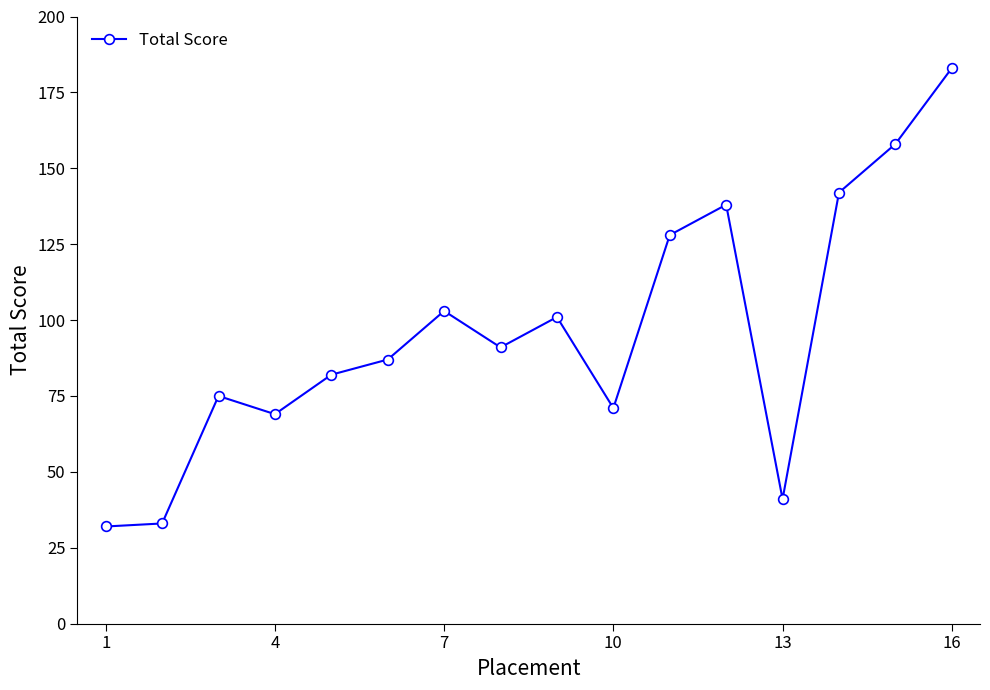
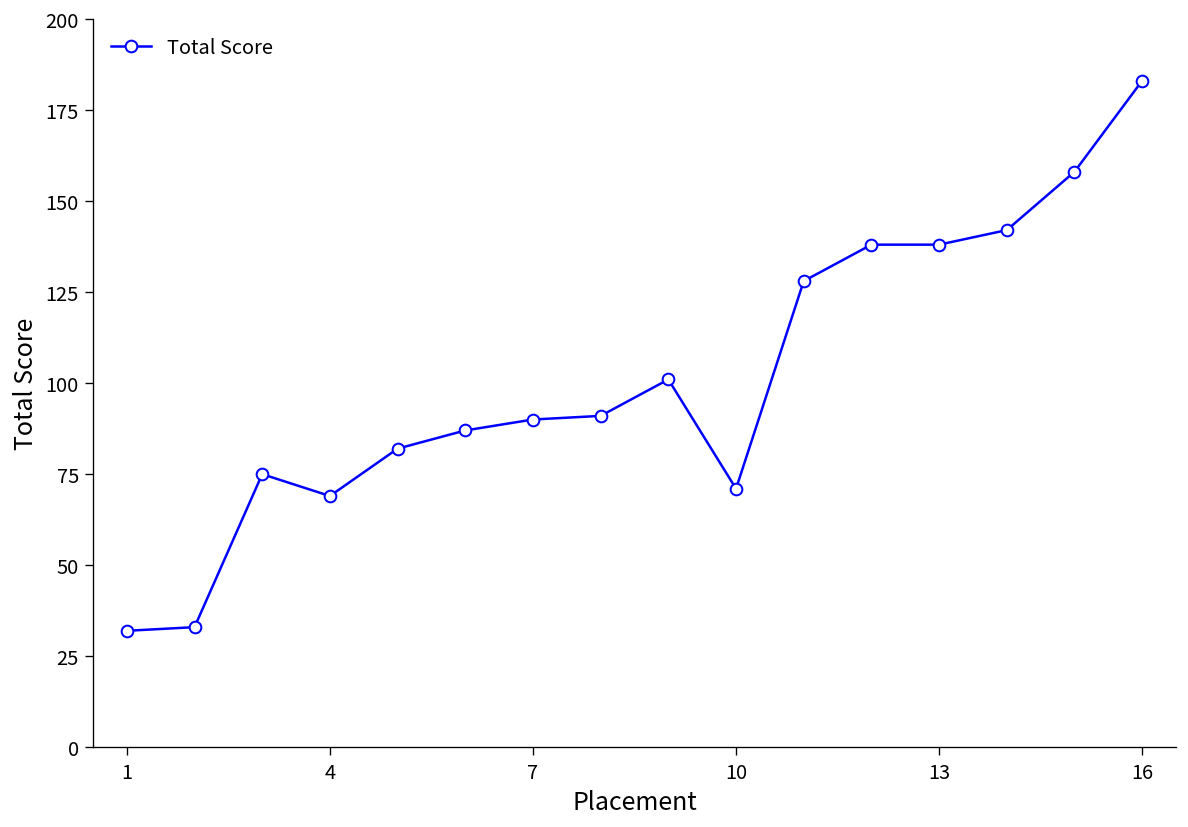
  {
    "1": 32,
    "4": 69,
-   "7": 103,
+   "7": 90,
    "10": 71,
-   "13": 41,
+   "13": 138,
    "16": 183
  }
